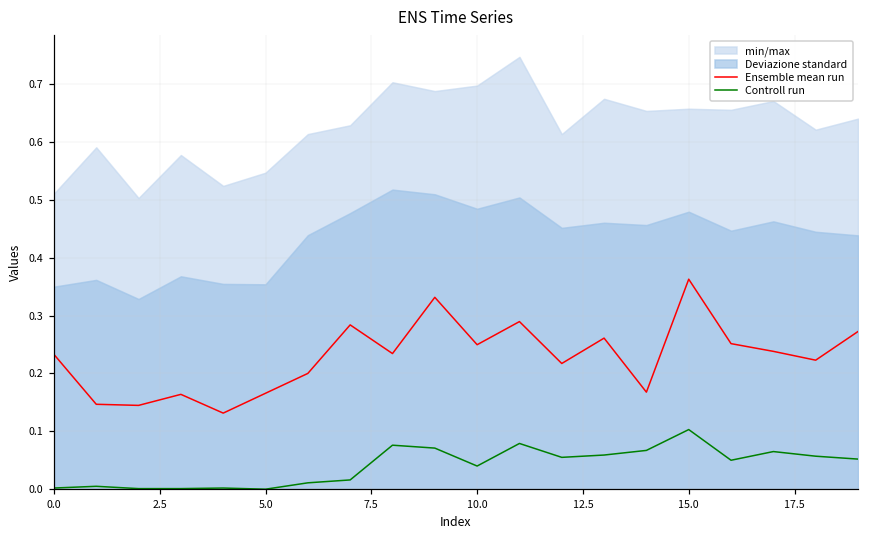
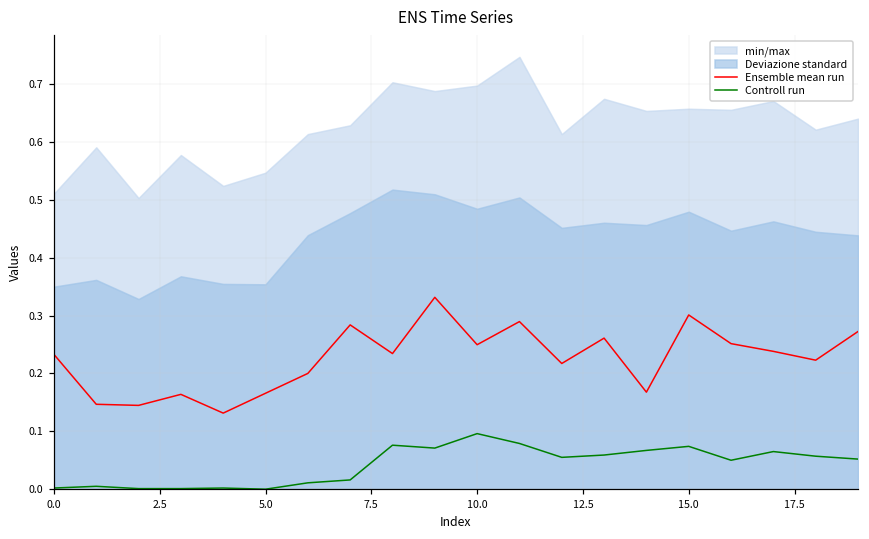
  {
    "Ensemble mean run": {
      "0.0": 0.23,
      "5.0": 0.17,
      "10.0": 0.25,
-     "15.0": 0.36
+     "15.0": 0.30
    },
    "Controll run": {
      "0.0": 0.00,
      "5.0": 0.00,
-     "10.0": 0.04,
-     "15.0": 0.10
+     "10.0": 0.10,
+     "15.0": 0.07
    }
  }
